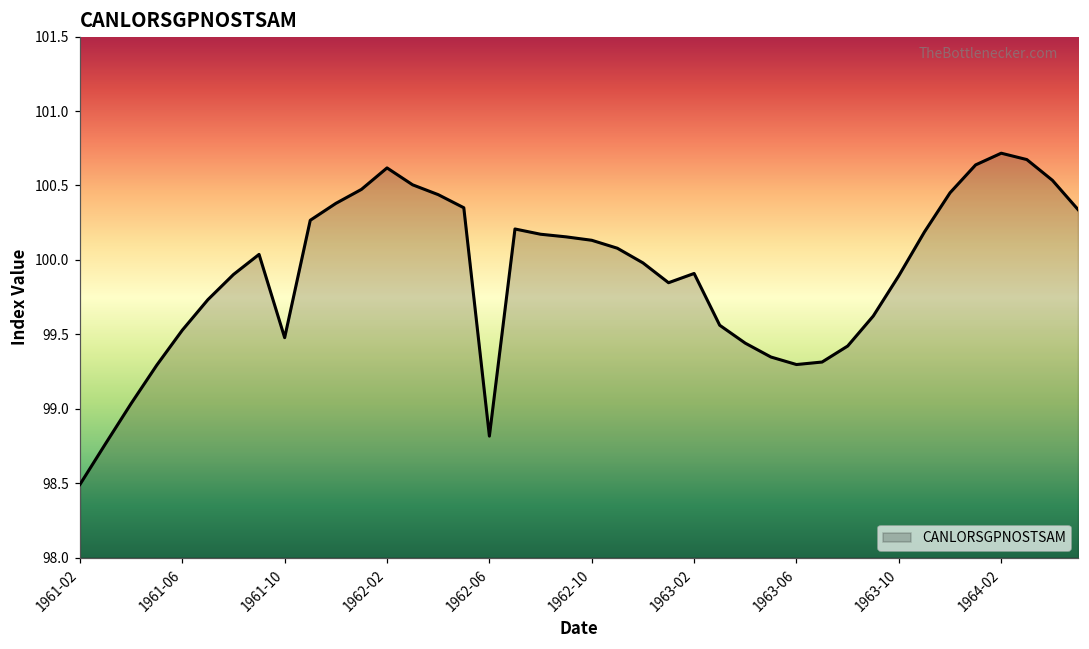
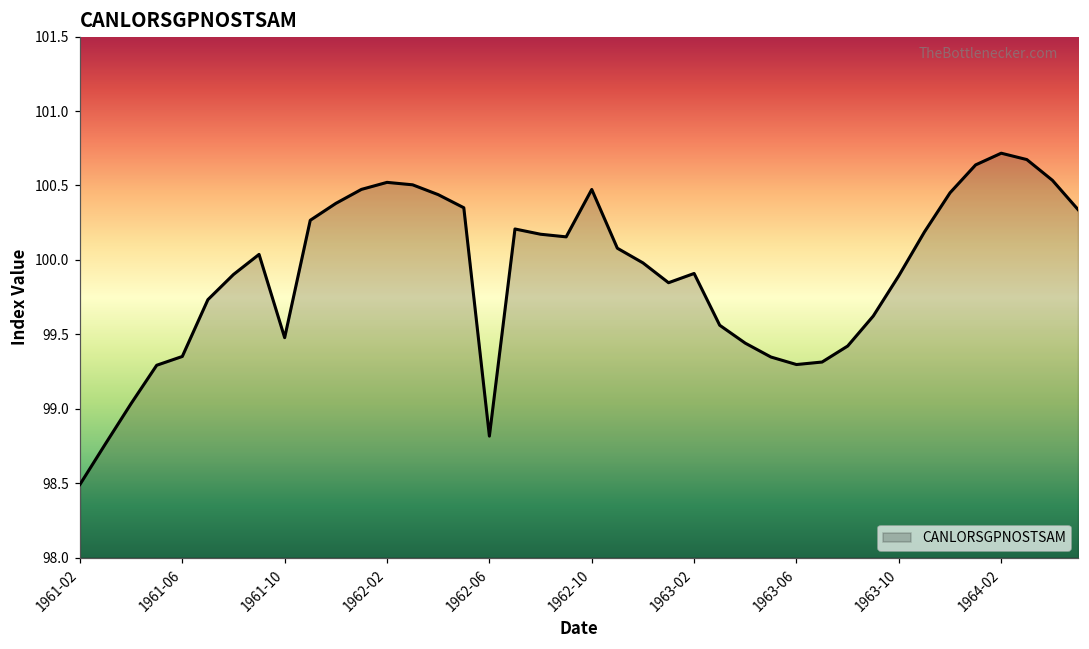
  {
    "1961-02": 98.49,
-   "1961-06": 99.53,
+   "1961-06": 99.35,
    "1961-10": 99.48,
-   "1962-02": 100.62,
+   "1962-02": 100.52,
    "1962-06": 98.82,
-   "1962-10": 100.13,
+   "1962-10": 100.47,
    "1963-02": 99.91,
    "1963-06": 99.30,
    "1963-10": 99.89,
    "1964-02": 100.72
  }
